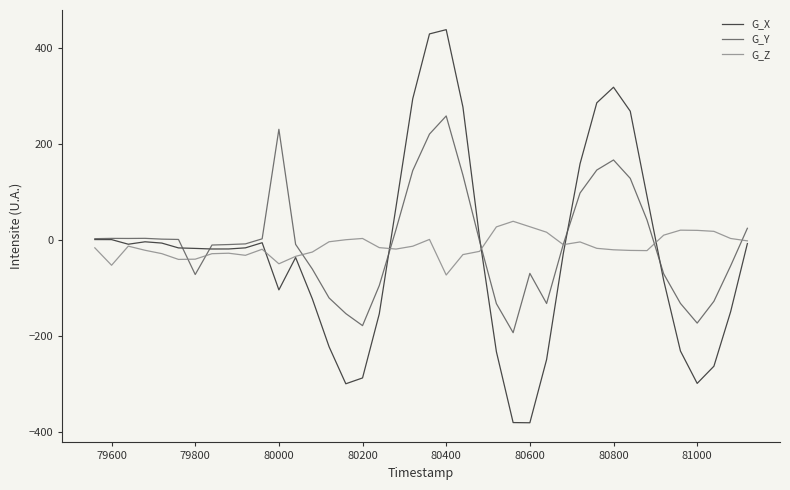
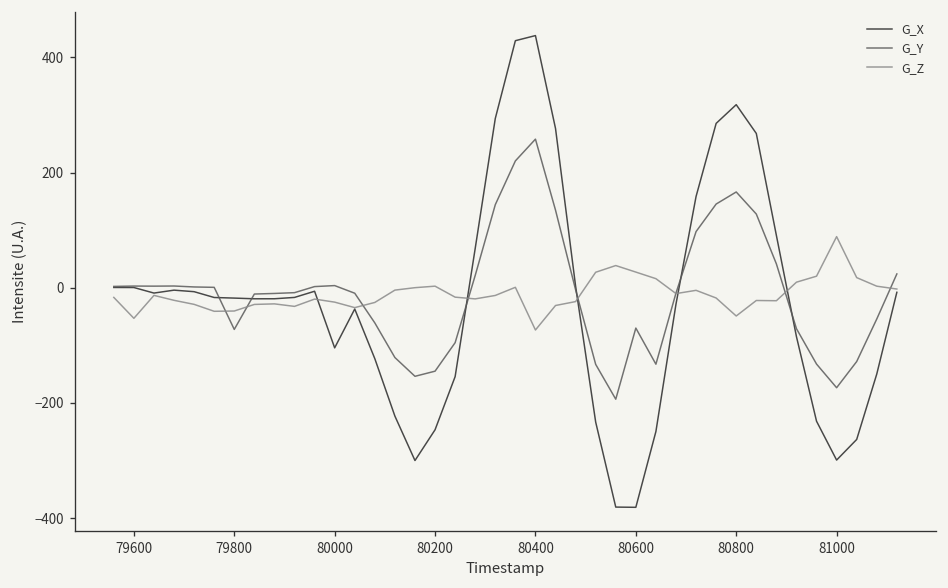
  {
    "G_X": {
      "79800": -20,
      "80000": -100,
-     "80200": -290,
+     "80200": -250,
      "80400": 440,
      "80600": -380,
      "80800": 320,
      "81000": -300
    },
    "G_Y": {
      "79800": -70,
-     "80000": 230,
-     "80200": -180,
+     "80000": 0,
+     "80200": -140,
      "80400": 260,
      "80600": -70,
      "80800": 170,
      "81000": -170
    },
    "G_Z": {
      "79600": -50,
      "79800": -40,
-     "80000": -50,
+     "80000": -20,
      "80200": 0,
      "80400": -70,
      "80600": 30,
-     "80800": -20,
-     "81000": 20
+     "80800": -50,
+     "81000": 90
    }
  }
